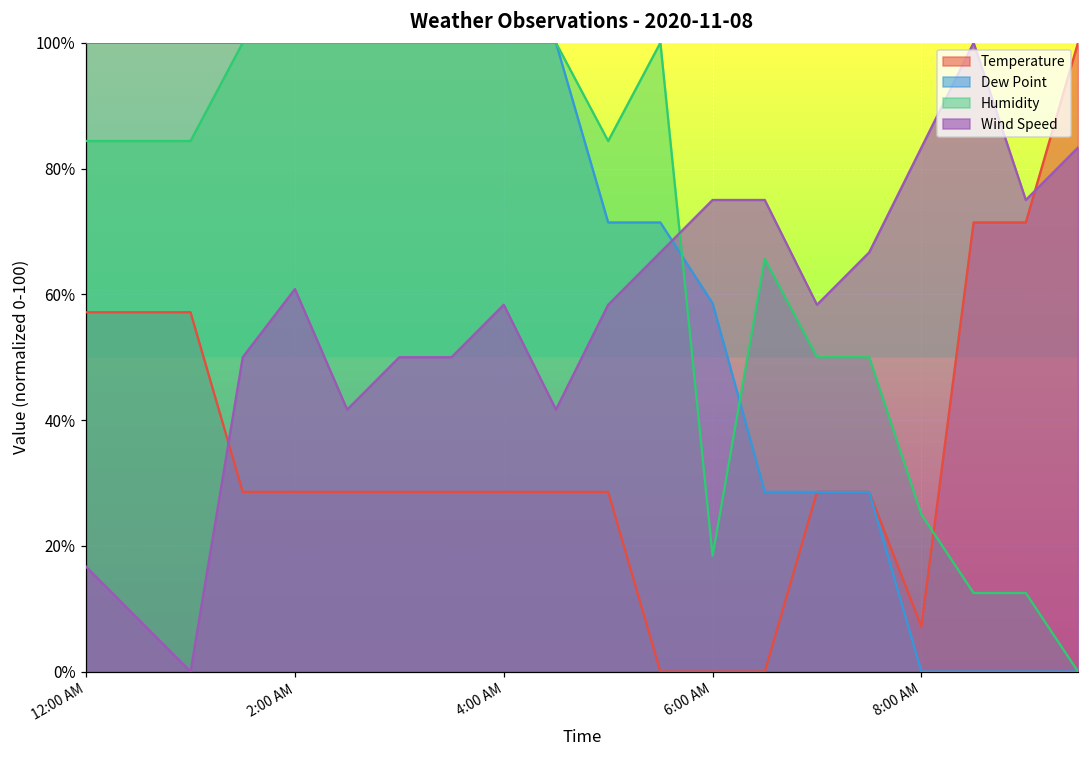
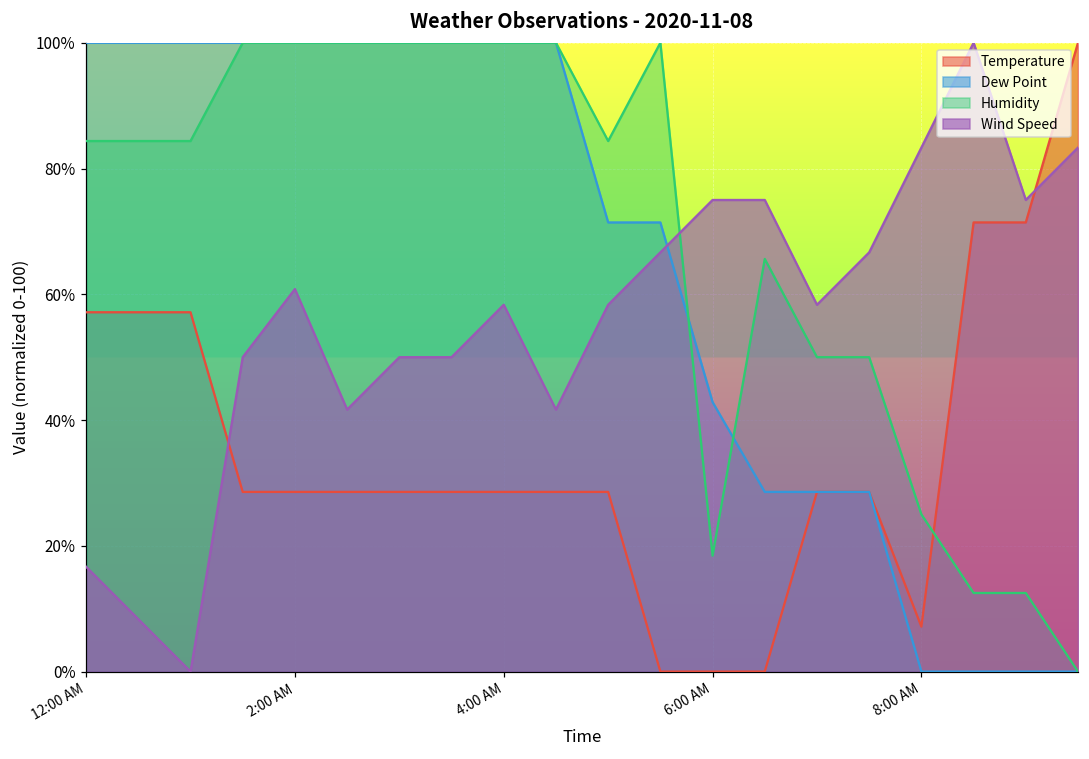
  {
    "Temperature": {
      "12:00 AM": "57%",
      "2:00 AM": "29%",
      "4:00 AM": "29%",
      "6:00 AM": "0%",
      "8:00 AM": "7%"
    },
    "Dew Point": {
      "12:00 AM": "100%",
-     "6:00 AM": "59%",
+     "6:00 AM": "43%",
      "8:00 AM": "0%"
    },
    "Humidity": {
      "12:00 AM": "84%",
      "6:00 AM": "18%",
      "8:00 AM": "25%"
    },
    "Wind Speed": {
      "12:00 AM": "17%",
      "2:00 AM": "61%",
      "4:00 AM": "58%",
      "6:00 AM": "75%",
      "8:00 AM": "83%"
    }
  }
